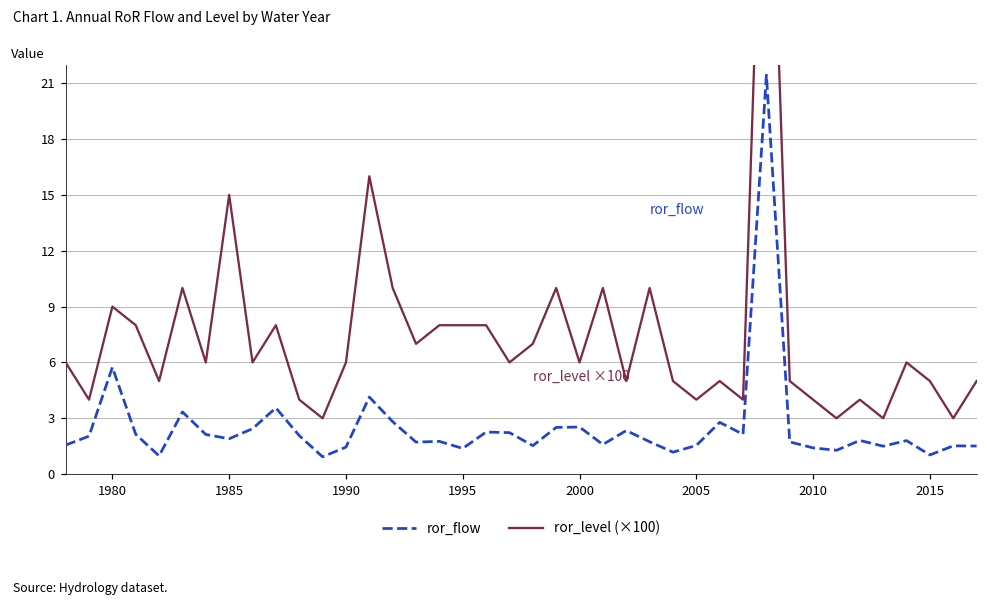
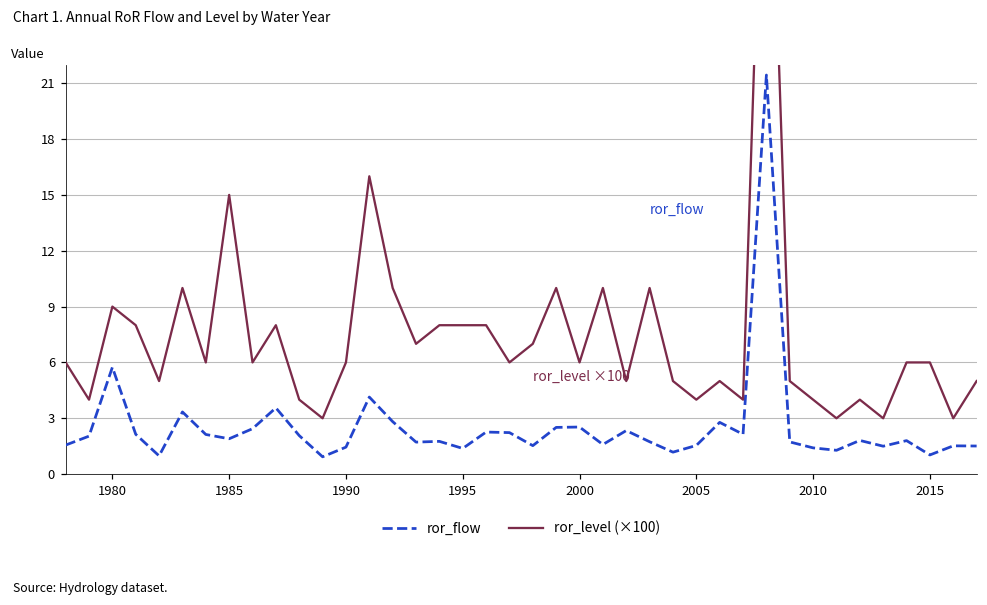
  {
    "ror_flow": {
      "1980": 5.7,
      "1985": 1.9,
      "1990": 1.5,
      "1995": 1.4,
      "2000": 2.5,
      "2005": 1.5,
      "2010": 1.4,
      "2015": 1.0
    },
    "ror_level (×100)": {
      "1980": 9.0,
      "1985": 15.0,
      "1990": 6.0,
      "1995": 8.0,
      "2000": 6.0,
      "2005": 4.0,
      "2010": 4.0,
-     "2015": 5.0
+     "2015": 6.0
    }
  }
